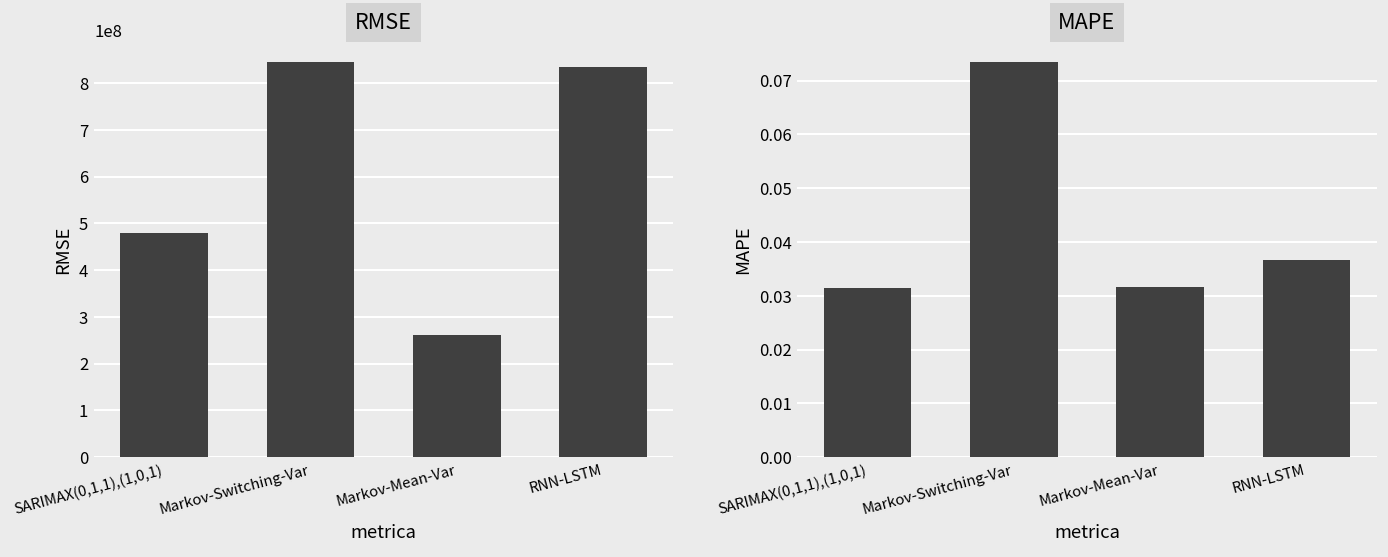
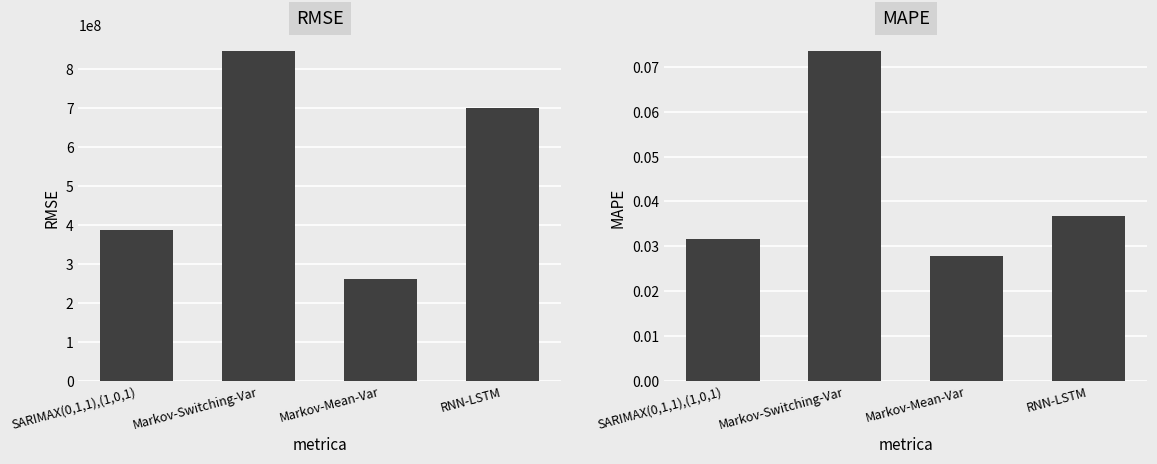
  {
    "RMSE": {
-     "SARIMAX(0,1,1),(1,0,1)": 480000000,
+     "SARIMAX(0,1,1),(1,0,1)": 390000000,
      "Markov-Switching-Var": 850000000,
      "Markov-Mean-Var": 260000000,
-     "RNN-LSTM": 830000000
+     "RNN-LSTM": 700000000
    },
    "MAPE": {
      "SARIMAX(0,1,1),(1,0,1)": 0.032,
      "Markov-Switching-Var": 0.074,
-     "Markov-Mean-Var": 0.032,
+     "Markov-Mean-Var": 0.028,
      "RNN-LSTM": 0.037
    }
  }
